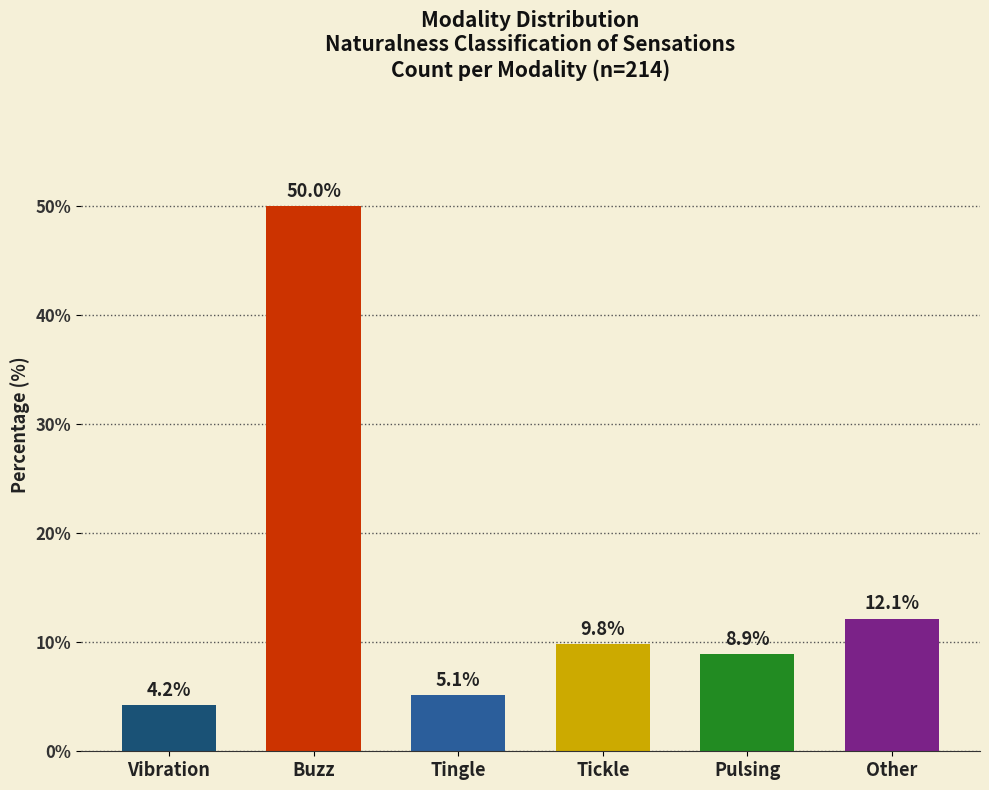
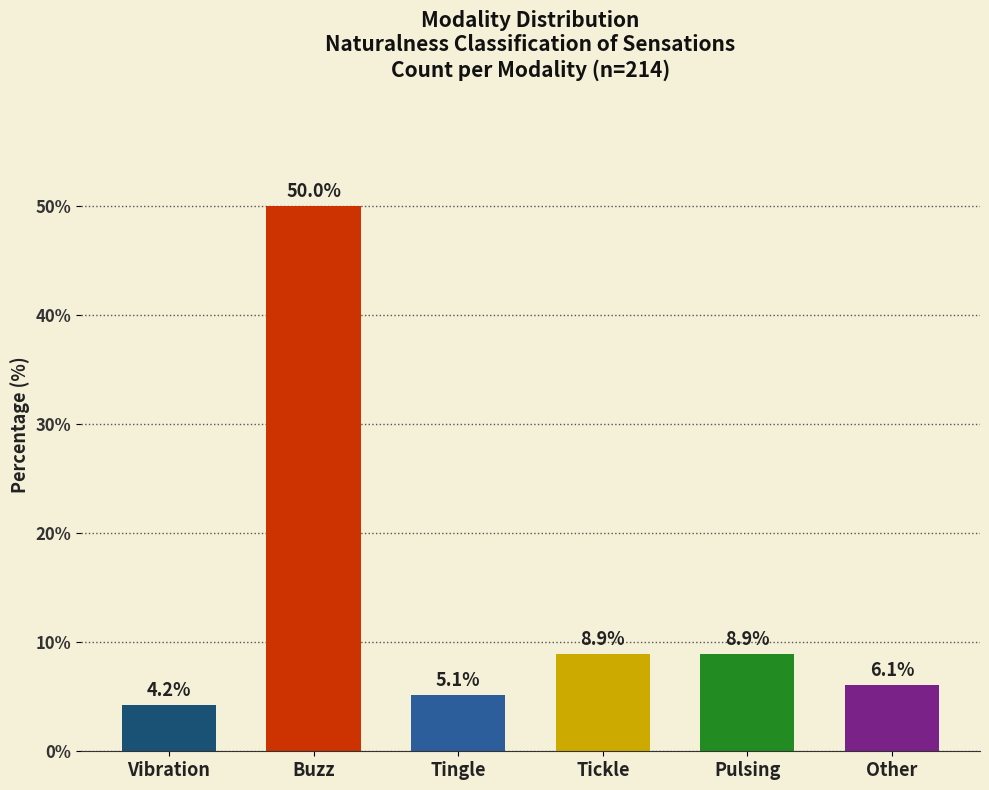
  {
    "Vibration": "4.2%",
    "Buzz": "50.0%",
    "Tingle": "5.1%",
-   "Tickle": "9.8%",
+   "Tickle": "8.9%",
    "Pulsing": "8.9%",
-   "Other": "12.1%"
+   "Other": "6.1%"
  }
